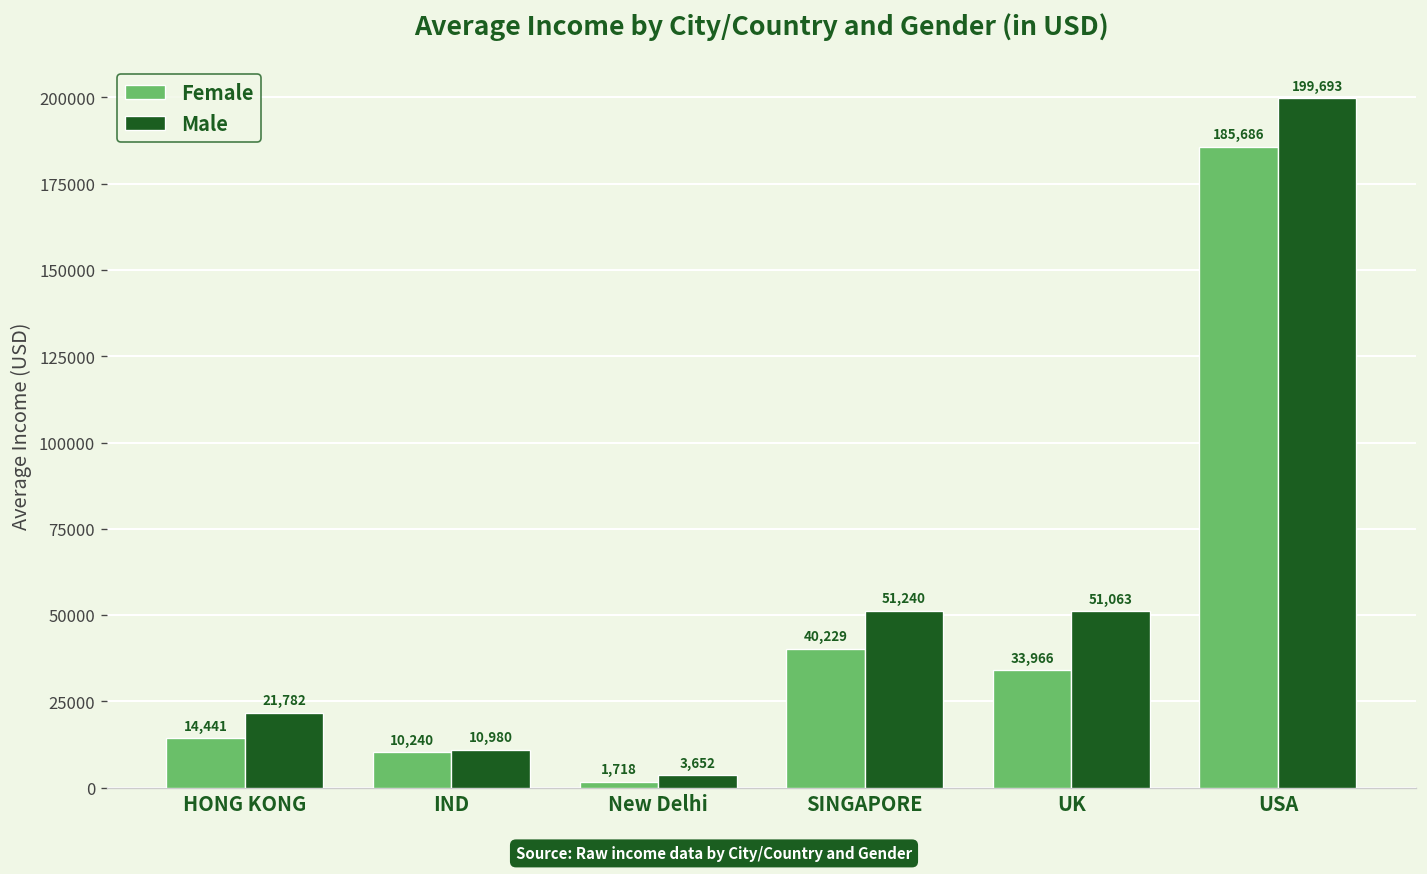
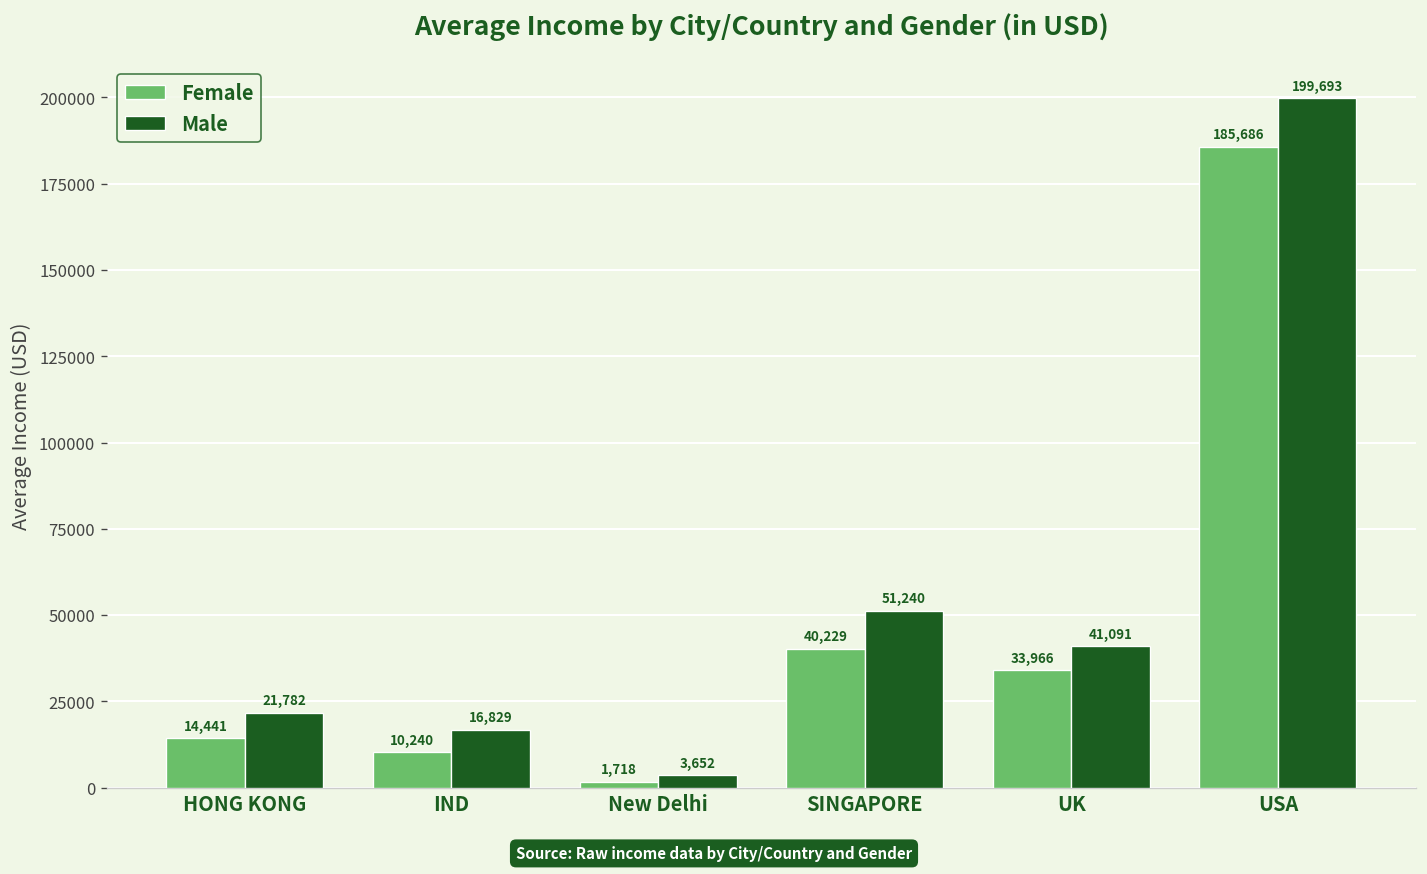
  {
    "Female": {
      "HONG KONG": "14,441",
      "IND": "10,240",
      "New Delhi": "1,718",
      "SINGAPORE": "40,229",
      "UK": "33,966",
      "USA": "185,686"
    },
    "Male": {
      "HONG KONG": "21,782",
-     "IND": "10,980",
+     "IND": "16,829",
      "New Delhi": "3,652",
      "SINGAPORE": "51,240",
-     "UK": "51,063",
+     "UK": "41,091",
      "USA": "199,693"
    }
  }
